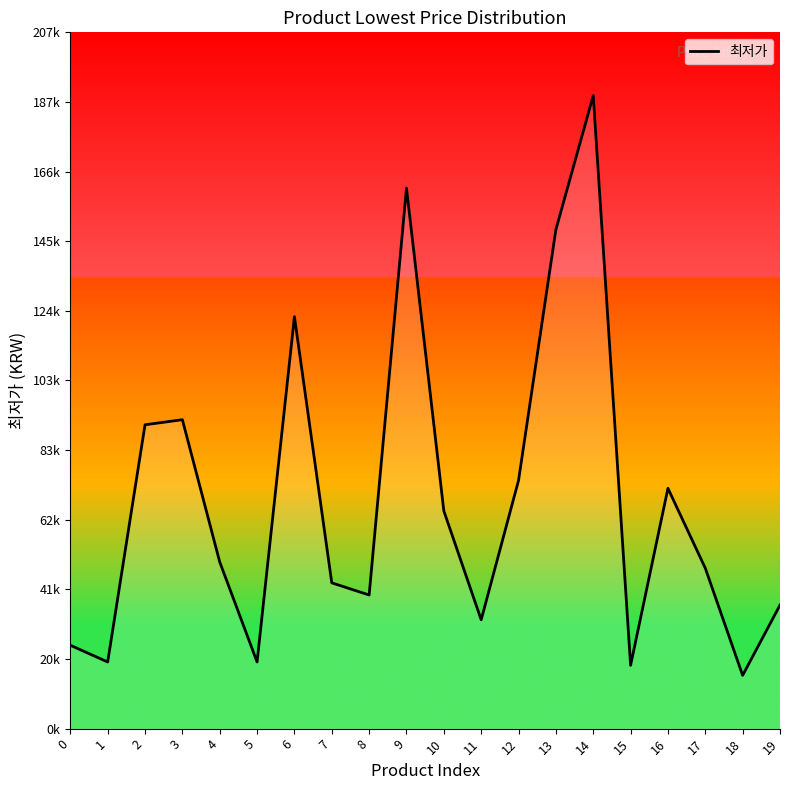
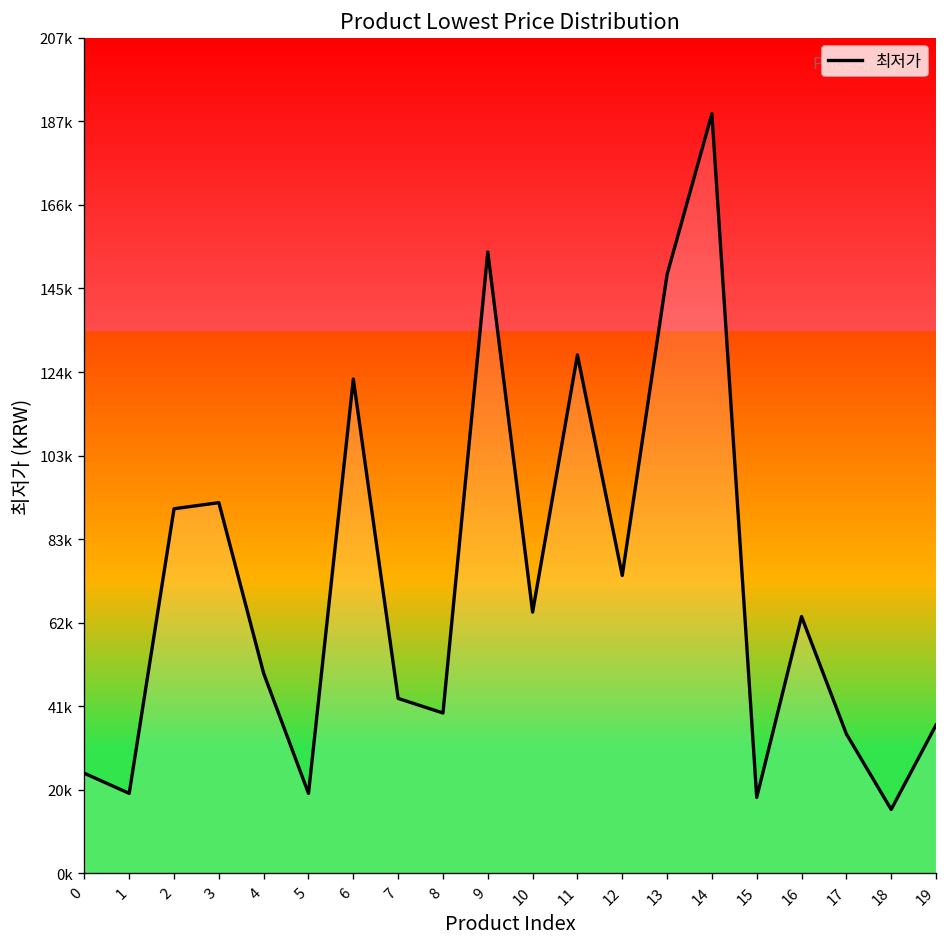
  {
    "0": 25000,
    "1": 20000,
    "2": 91000,
    "3": 92000,
    "4": 50000,
    "5": 20000,
    "6": 123000,
    "7": 44000,
    "8": 40000,
-   "9": 161000,
+   "9": 155000,
    "10": 65000,
-   "11": 32000,
+   "11": 129000,
    "12": 74000,
    "13": 149000,
    "14": 189000,
    "15": 19000,
-   "16": 72000,
-   "17": 48000,
+   "16": 64000,
+   "17": 35000,
    "18": 16000,
    "19": 37000
  }
